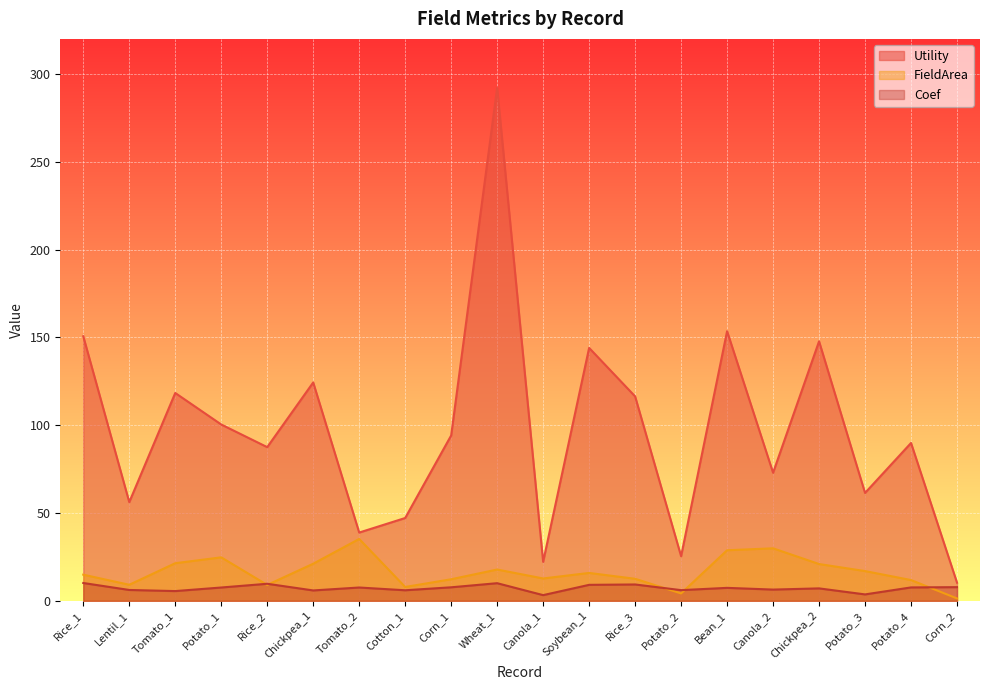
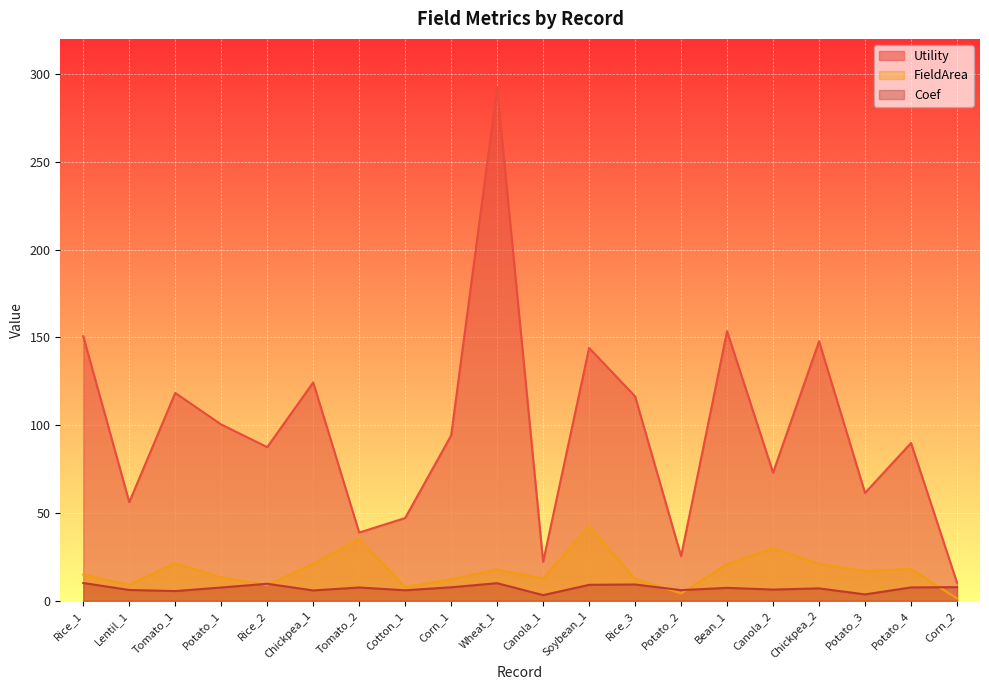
  {
    "FieldArea": {
      "Rice_1": 15,
      "Lentil_1": 9,
      "Tomato_1": 21,
-     "Potato_1": 25,
+     "Potato_1": 13,
      "Chickpea_1": 21,
      "Tomato_2": 35,
      "Cotton_1": 8,
      "Corn_1": 12,
      "Wheat_1": 18,
      "Canola_1": 13,
-     "Soybean_1": 16,
+     "Soybean_1": 43,
      "Rice_3": 13,
      "Potato_2": 4,
-     "Bean_1": 29,
+     "Bean_1": 21,
      "Canola_2": 30,
      "Chickpea_2": 21,
      "Potato_3": 17,
-     "Potato_4": 12,
+     "Potato_4": 18,
      "Corn_2": 1
    }
  }
